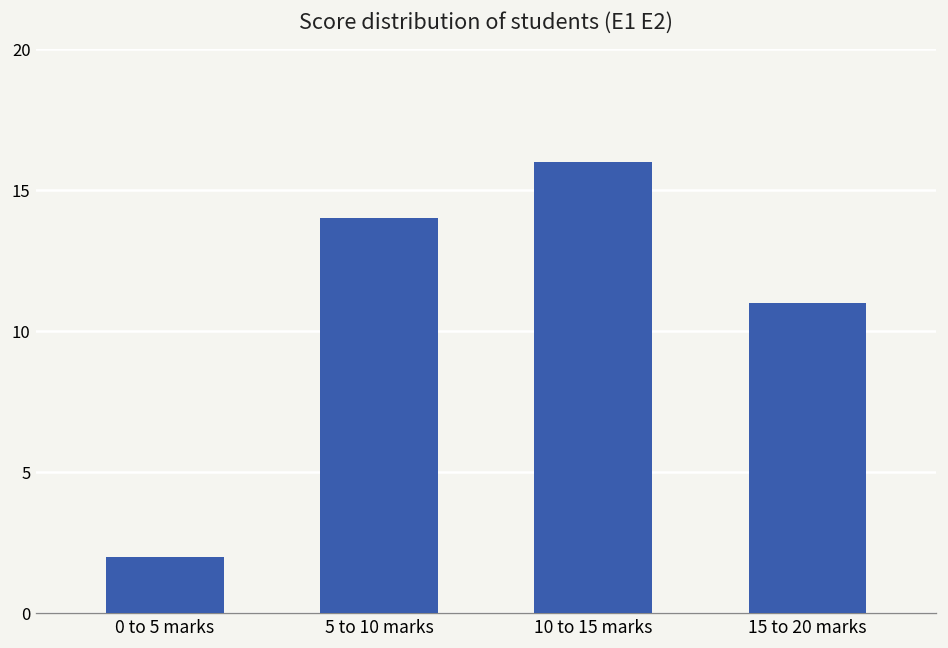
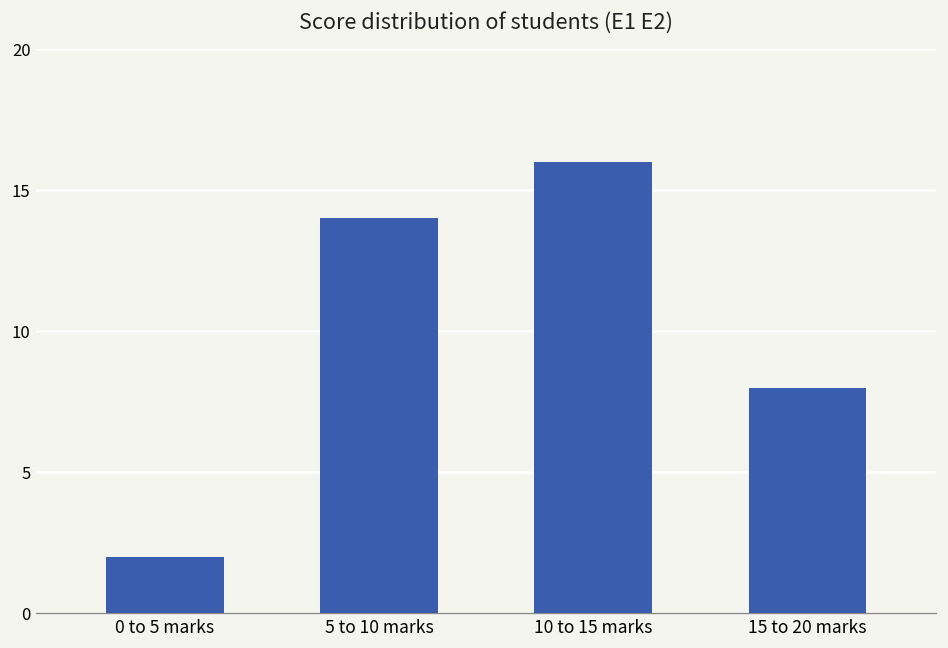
  {
    "0 to 5 marks": 2,
    "5 to 10 marks": 14,
    "10 to 15 marks": 16,
-   "15 to 20 marks": 11
+   "15 to 20 marks": 8
  }
